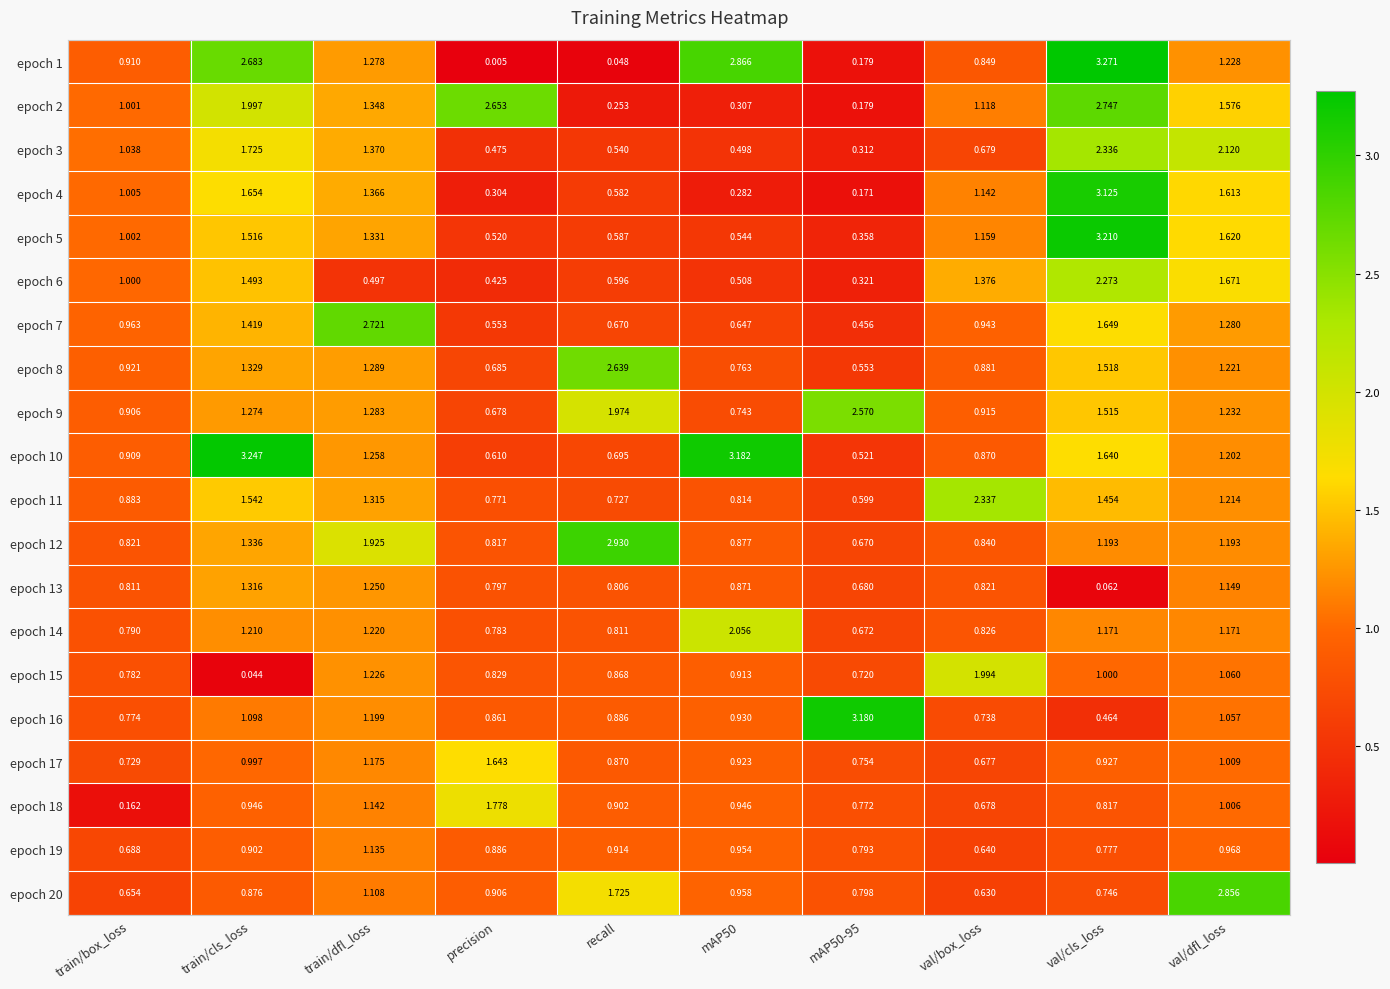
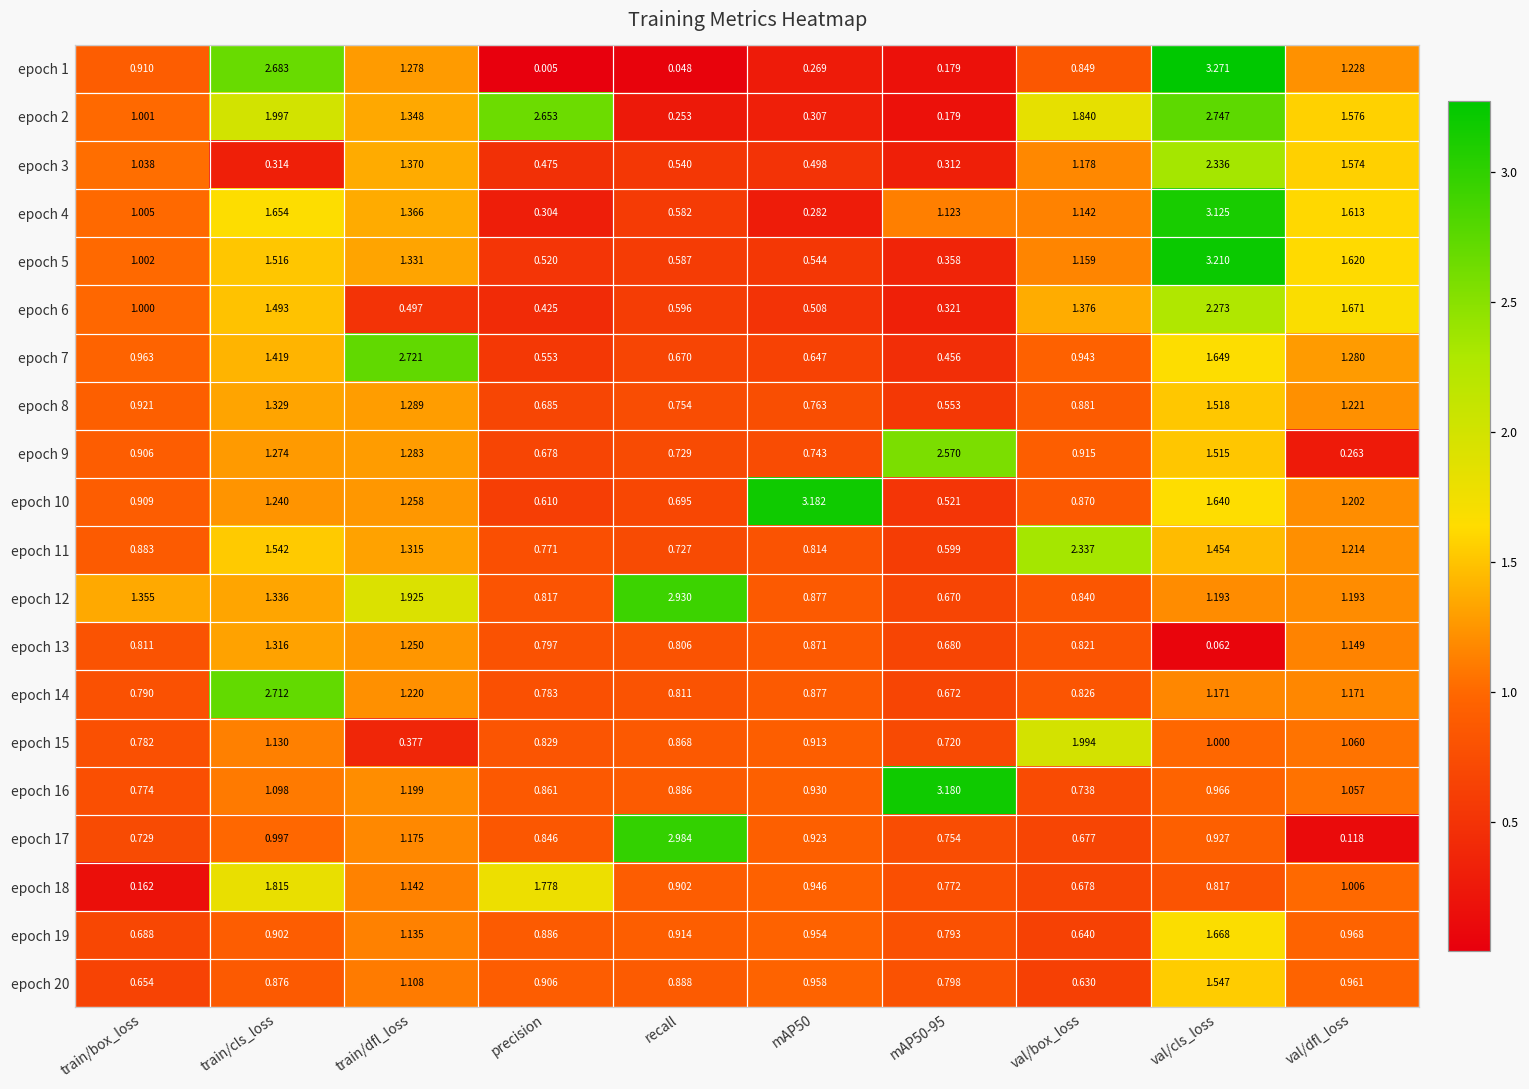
  {
    "epoch 1": {
      "train/box_loss": 0.910,
      "train/cls_loss": 2.683,
      "train/dfl_loss": 1.278,
      "precision": 0.005,
      "recall": 0.048,
-     "mAP50": 2.866,
+     "mAP50": 0.269,
      "mAP50-95": 0.179,
      "val/box_loss": 0.849,
      "val/cls_loss": 3.271,
      "val/dfl_loss": 1.228
    },
    "epoch 2": {
      "train/box_loss": 1.001,
      "train/cls_loss": 1.997,
      "train/dfl_loss": 1.348,
      "precision": 2.653,
      "recall": 0.253,
      "mAP50": 0.307,
      "mAP50-95": 0.179,
-     "val/box_loss": 1.118,
+     "val/box_loss": 1.840,
      "val/cls_loss": 2.747,
      "val/dfl_loss": 1.576
    },
    "epoch 3": {
      "train/box_loss": 1.038,
-     "train/cls_loss": 1.725,
+     "train/cls_loss": 0.314,
      "train/dfl_loss": 1.370,
      "precision": 0.475,
      "recall": 0.540,
      "mAP50": 0.498,
      "mAP50-95": 0.312,
-     "val/box_loss": 0.679,
+     "val/box_loss": 1.178,
      "val/cls_loss": 2.336,
-     "val/dfl_loss": 2.120
+     "val/dfl_loss": 1.574
    },
    "epoch 4": {
      "train/box_loss": 1.005,
      "train/cls_loss": 1.654,
      "train/dfl_loss": 1.366,
      "precision": 0.304,
      "recall": 0.582,
      "mAP50": 0.282,
-     "mAP50-95": 0.171,
+     "mAP50-95": 1.123,
      "val/box_loss": 1.142,
      "val/cls_loss": 3.125,
      "val/dfl_loss": 1.613
    },
    "epoch 5": {
      "train/box_loss": 1.002,
      "train/cls_loss": 1.516,
      "train/dfl_loss": 1.331,
      "precision": 0.520,
      "recall": 0.587,
      "mAP50": 0.544,
      "mAP50-95": 0.358,
      "val/box_loss": 1.159,
      "val/cls_loss": 3.210,
      "val/dfl_loss": 1.620
    },
    "epoch 6": {
      "train/box_loss": 1.000,
      "train/cls_loss": 1.493,
      "train/dfl_loss": 0.497,
      "precision": 0.425,
      "recall": 0.596,
      "mAP50": 0.508,
      "mAP50-95": 0.321,
      "val/box_loss": 1.376,
      "val/cls_loss": 2.273,
      "val/dfl_loss": 1.671
    },
    "epoch 7": {
      "train/box_loss": 0.963,
      "train/cls_loss": 1.419,
      "train/dfl_loss": 2.721,
      "precision": 0.553,
      "recall": 0.670,
      "mAP50": 0.647,
      "mAP50-95": 0.456,
      "val/box_loss": 0.943,
      "val/cls_loss": 1.649,
      "val/dfl_loss": 1.280
    },
    "epoch 8": {
      "train/box_loss": 0.921,
      "train/cls_loss": 1.329,
      "train/dfl_loss": 1.289,
      "precision": 0.685,
-     "recall": 2.639,
+     "recall": 0.754,
      "mAP50": 0.763,
      "mAP50-95": 0.553,
      "val/box_loss": 0.881,
      "val/cls_loss": 1.518,
      "val/dfl_loss": 1.221
    },
    "epoch 9": {
      "train/box_loss": 0.906,
      "train/cls_loss": 1.274,
      "train/dfl_loss": 1.283,
      "precision": 0.678,
-     "recall": 1.974,
+     "recall": 0.729,
      "mAP50": 0.743,
      "mAP50-95": 2.570,
      "val/box_loss": 0.915,
      "val/cls_loss": 1.515,
-     "val/dfl_loss": 1.232
+     "val/dfl_loss": 0.263
    },
    "epoch 10": {
      "train/box_loss": 0.909,
-     "train/cls_loss": 3.247,
+     "train/cls_loss": 1.240,
      "train/dfl_loss": 1.258,
      "precision": 0.610,
      "recall": 0.695,
      "mAP50": 3.182,
      "mAP50-95": 0.521,
      "val/box_loss": 0.870,
      "val/cls_loss": 1.640,
      "val/dfl_loss": 1.202
    },
    "epoch 11": {
      "train/box_loss": 0.883,
      "train/cls_loss": 1.542,
      "train/dfl_loss": 1.315,
      "precision": 0.771,
      "recall": 0.727,
      "mAP50": 0.814,
      "mAP50-95": 0.599,
      "val/box_loss": 2.337,
      "val/cls_loss": 1.454,
      "val/dfl_loss": 1.214
    },
    "epoch 12": {
-     "train/box_loss": 0.821,
+     "train/box_loss": 1.355,
      "train/cls_loss": 1.336,
      "train/dfl_loss": 1.925,
      "precision": 0.817,
      "recall": 2.930,
      "mAP50": 0.877,
      "mAP50-95": 0.670,
      "val/box_loss": 0.840,
      "val/cls_loss": 1.193,
      "val/dfl_loss": 1.193
    },
    "epoch 13": {
      "train/box_loss": 0.811,
      "train/cls_loss": 1.316,
      "train/dfl_loss": 1.250,
      "precision": 0.797,
      "recall": 0.806,
      "mAP50": 0.871,
      "mAP50-95": 0.680,
      "val/box_loss": 0.821,
      "val/cls_loss": 0.062,
      "val/dfl_loss": 1.149
    },
    "epoch 14": {
      "train/box_loss": 0.790,
-     "train/cls_loss": 1.210,
+     "train/cls_loss": 2.712,
      "train/dfl_loss": 1.220,
      "precision": 0.783,
      "recall": 0.811,
-     "mAP50": 2.056,
+     "mAP50": 0.877,
      "mAP50-95": 0.672,
      "val/box_loss": 0.826,
      "val/cls_loss": 1.171,
      "val/dfl_loss": 1.171
    },
    "epoch 15": {
      "train/box_loss": 0.782,
-     "train/cls_loss": 0.044,
-     "train/dfl_loss": 1.226,
+     "train/cls_loss": 1.130,
+     "train/dfl_loss": 0.377,
      "precision": 0.829,
      "recall": 0.868,
      "mAP50": 0.913,
      "mAP50-95": 0.720,
      "val/box_loss": 1.994,
      "val/cls_loss": 1.000,
      "val/dfl_loss": 1.060
    },
    "epoch 16": {
      "train/box_loss": 0.774,
      "train/cls_loss": 1.098,
      "train/dfl_loss": 1.199,
      "precision": 0.861,
      "recall": 0.886,
      "mAP50": 0.930,
      "mAP50-95": 3.180,
      "val/box_loss": 0.738,
-     "val/cls_loss": 0.464,
+     "val/cls_loss": 0.966,
      "val/dfl_loss": 1.057
    },
    "epoch 17": {
      "train/box_loss": 0.729,
      "train/cls_loss": 0.997,
      "train/dfl_loss": 1.175,
-     "precision": 1.643,
-     "recall": 0.870,
+     "precision": 0.846,
+     "recall": 2.984,
      "mAP50": 0.923,
      "mAP50-95": 0.754,
      "val/box_loss": 0.677,
      "val/cls_loss": 0.927,
-     "val/dfl_loss": 1.009
+     "val/dfl_loss": 0.118
    },
    "epoch 18": {
      "train/box_loss": 0.162,
-     "train/cls_loss": 0.946,
+     "train/cls_loss": 1.815,
      "train/dfl_loss": 1.142,
      "precision": 1.778,
      "recall": 0.902,
      "mAP50": 0.946,
      "mAP50-95": 0.772,
      "val/box_loss": 0.678,
      "val/cls_loss": 0.817,
      "val/dfl_loss": 1.006
    },
    "epoch 19": {
      "train/box_loss": 0.688,
      "train/cls_loss": 0.902,
      "train/dfl_loss": 1.135,
      "precision": 0.886,
      "recall": 0.914,
      "mAP50": 0.954,
      "mAP50-95": 0.793,
      "val/box_loss": 0.640,
-     "val/cls_loss": 0.777,
+     "val/cls_loss": 1.668,
      "val/dfl_loss": 0.968
    },
    "epoch 20": {
      "train/box_loss": 0.654,
      "train/cls_loss": 0.876,
      "train/dfl_loss": 1.108,
      "precision": 0.906,
-     "recall": 1.725,
+     "recall": 0.888,
      "mAP50": 0.958,
      "mAP50-95": 0.798,
      "val/box_loss": 0.630,
-     "val/cls_loss": 0.746,
-     "val/dfl_loss": 2.856
+     "val/cls_loss": 1.547,
+     "val/dfl_loss": 0.961
    }
  }
